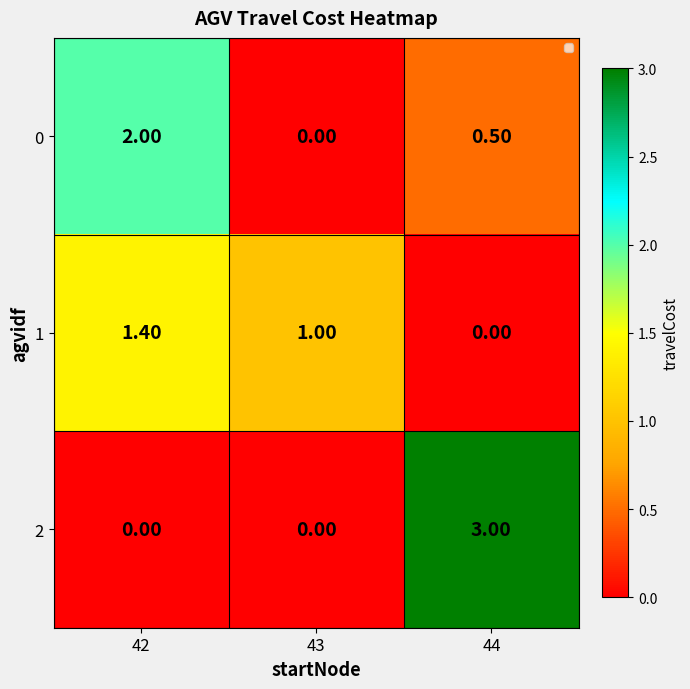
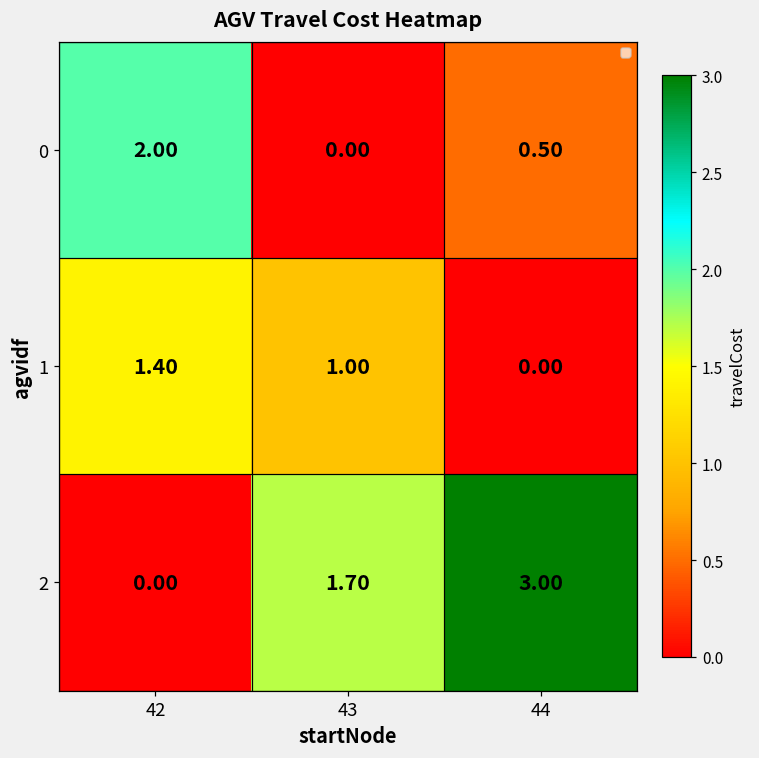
  {
    "0": {
      "42": 2.00,
      "43": 0.00,
      "44": 0.50
    },
    "1": {
      "42": 1.40,
      "43": 1.00,
      "44": 0.00
    },
    "2": {
      "42": 0.00,
-     "43": 0.00,
+     "43": 1.70,
      "44": 3.00
    }
  }
